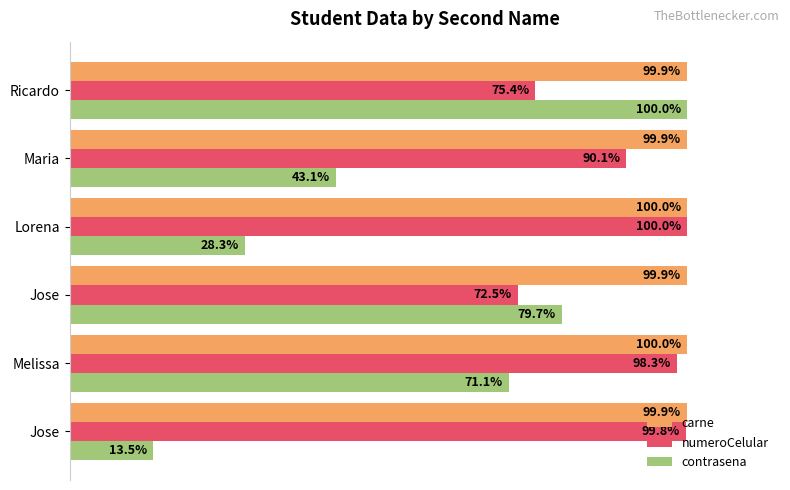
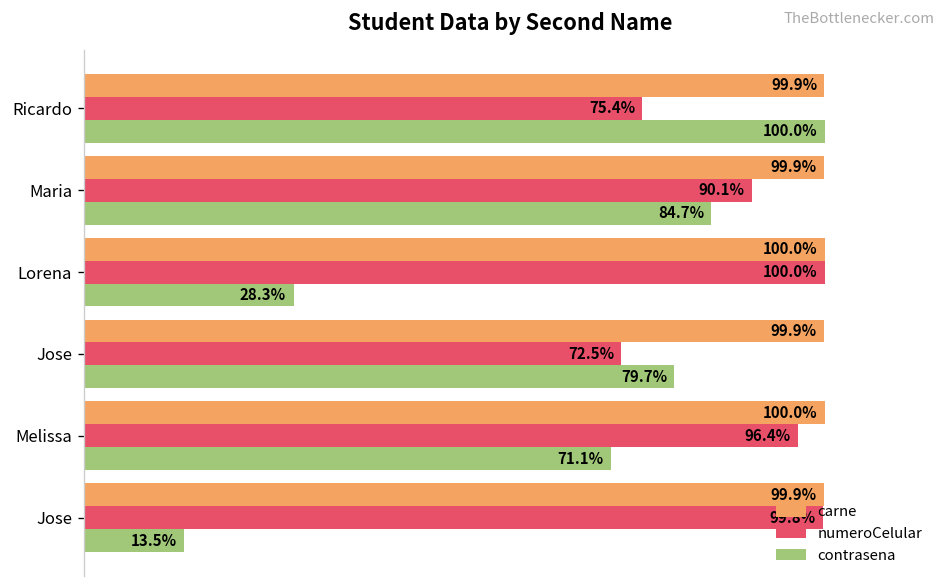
  {
    "carne": {
      "Ricardo": "99.9%",
      "Maria": "99.9%",
      "Lorena": "100.0%",
      "Melissa": "100.0%"
    },
    "numeroCelular": {
      "Ricardo": "75.4%",
      "Maria": "90.1%",
      "Lorena": "100.0%",
-     "Melissa": "98.3%"
+     "Melissa": "96.4%"
    },
    "contrasena": {
      "Ricardo": "100.0%",
-     "Maria": "43.1%",
+     "Maria": "84.7%",
      "Lorena": "28.3%",
      "Melissa": "71.1%"
    }
  }
